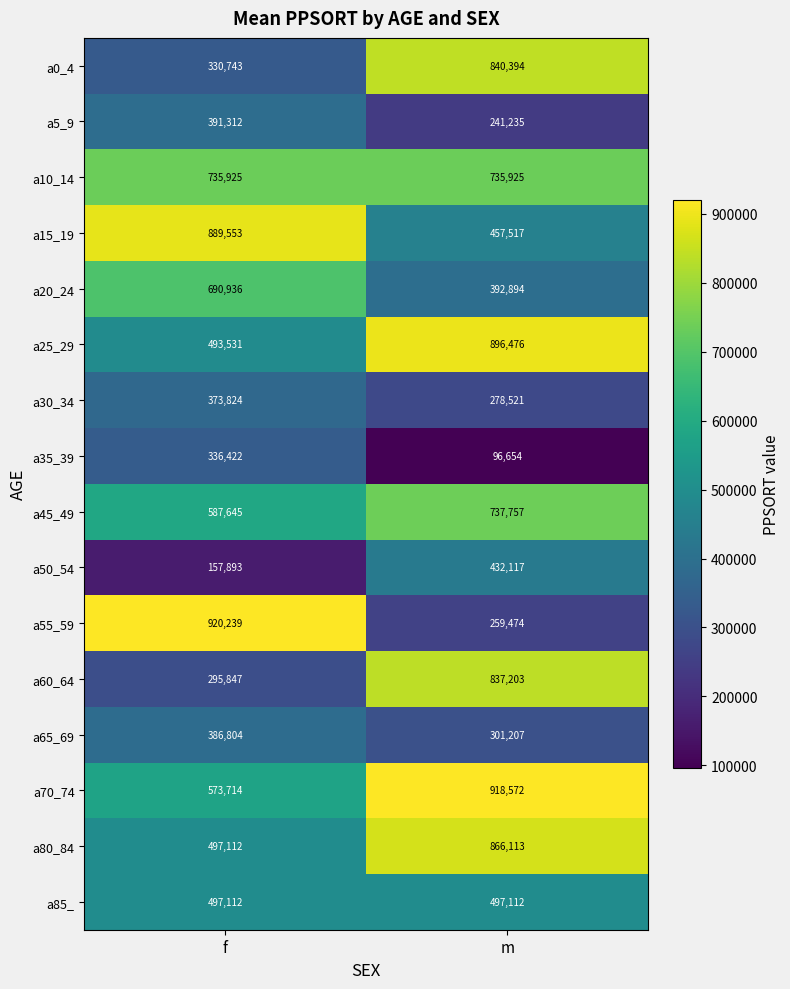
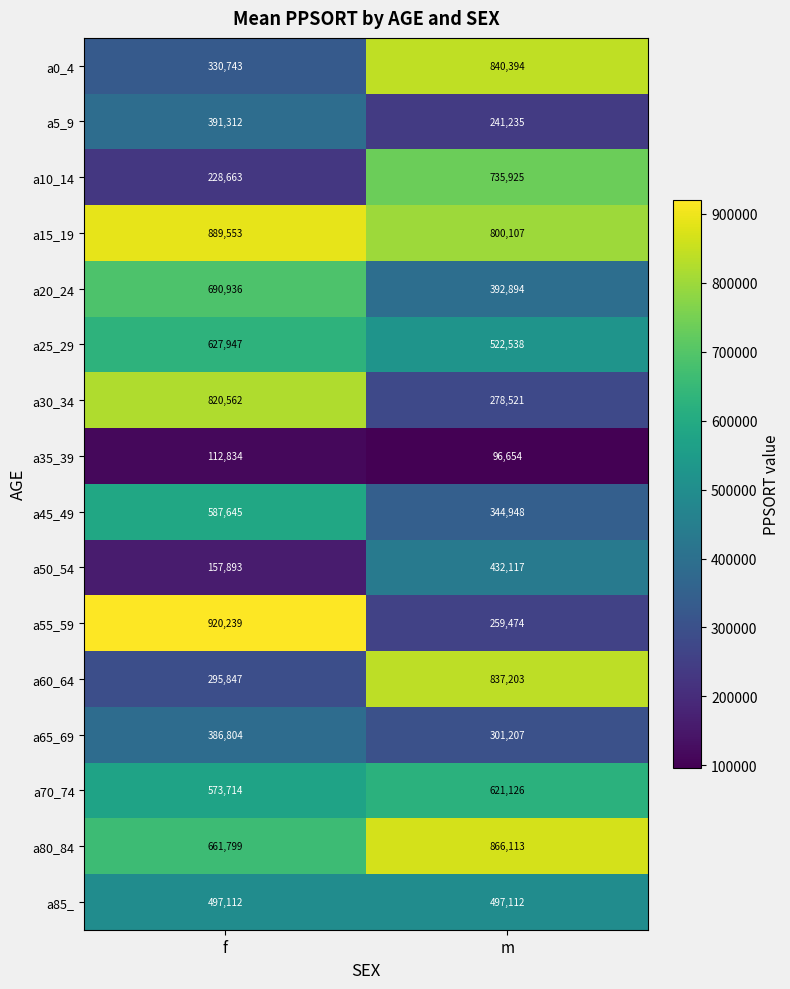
  {
    "a0_4": {
      "f": "330,743",
      "m": "840,394"
    },
    "a5_9": {
      "f": "391,312",
      "m": "241,235"
    },
    "a10_14": {
-     "f": "735,925",
+     "f": "228,663",
      "m": "735,925"
    },
    "a15_19": {
      "f": "889,553",
-     "m": "457,517"
+     "m": "800,107"
    },
    "a20_24": {
      "f": "690,936",
      "m": "392,894"
    },
    "a25_29": {
-     "f": "493,531",
-     "m": "896,476"
+     "f": "627,947",
+     "m": "522,538"
    },
    "a30_34": {
-     "f": "373,824",
+     "f": "820,562",
      "m": "278,521"
    },
    "a35_39": {
-     "f": "336,422",
+     "f": "112,834",
      "m": "96,654"
    },
    "a45_49": {
      "f": "587,645",
-     "m": "737,757"
+     "m": "344,948"
    },
    "a50_54": {
      "f": "157,893",
      "m": "432,117"
    },
    "a55_59": {
      "f": "920,239",
      "m": "259,474"
    },
    "a60_64": {
      "f": "295,847",
      "m": "837,203"
    },
    "a65_69": {
      "f": "386,804",
      "m": "301,207"
    },
    "a70_74": {
      "f": "573,714",
-     "m": "918,572"
+     "m": "621,126"
    },
    "a80_84": {
-     "f": "497,112",
+     "f": "661,799",
      "m": "866,113"
    },
    "a85_": {
      "f": "497,112",
      "m": "497,112"
    }
  }
